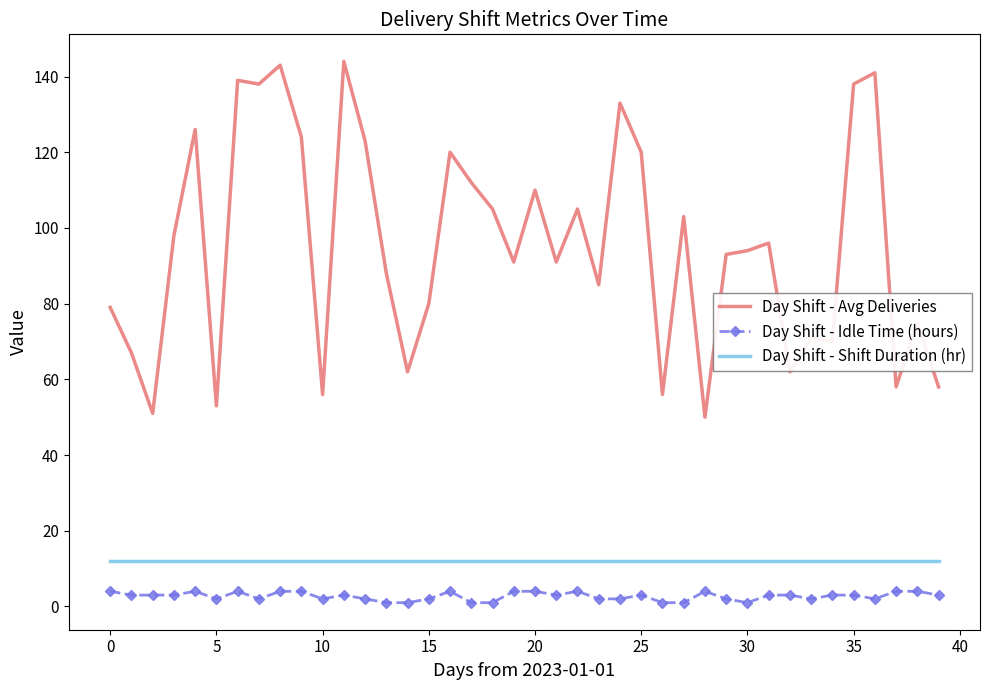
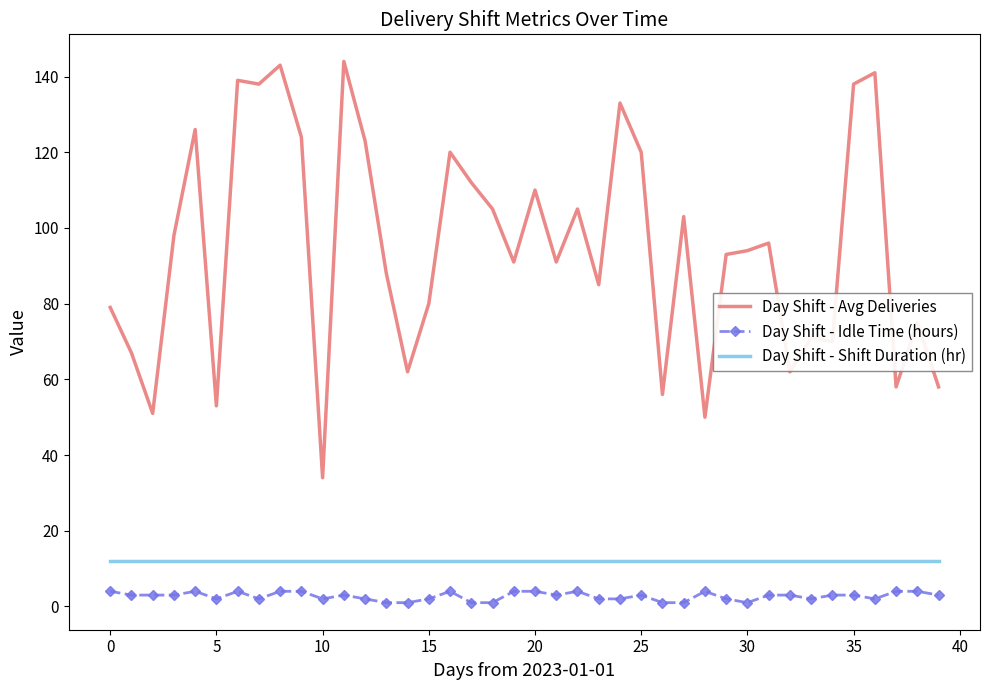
  {
    "Day Shift - Avg Deliveries": {
      "0": 79,
      "5": 53,
-     "10": 56,
+     "10": 34,
      "15": 80,
      "20": 110,
      "25": 120,
      "30": 94,
      "35": 138
    },
    "Day Shift - Idle Time (hours)": {
      "0": 4,
      "5": 2,
      "10": 2,
      "15": 2,
      "20": 4,
      "25": 3,
      "30": 1,
      "35": 3
    },
    "Day Shift - Shift Duration (hr)": {
      "0": 12,
      "5": 12,
      "10": 12,
      "15": 12,
      "20": 12,
      "25": 12,
      "30": 12,
      "35": 12
    }
  }
